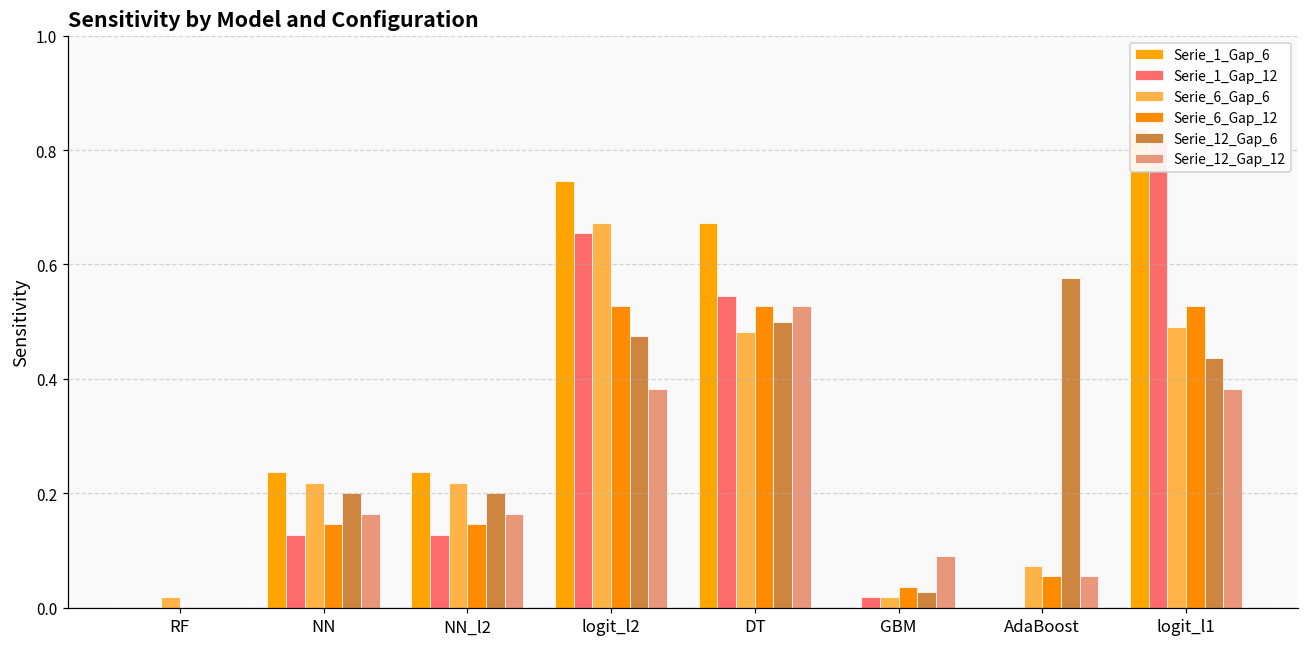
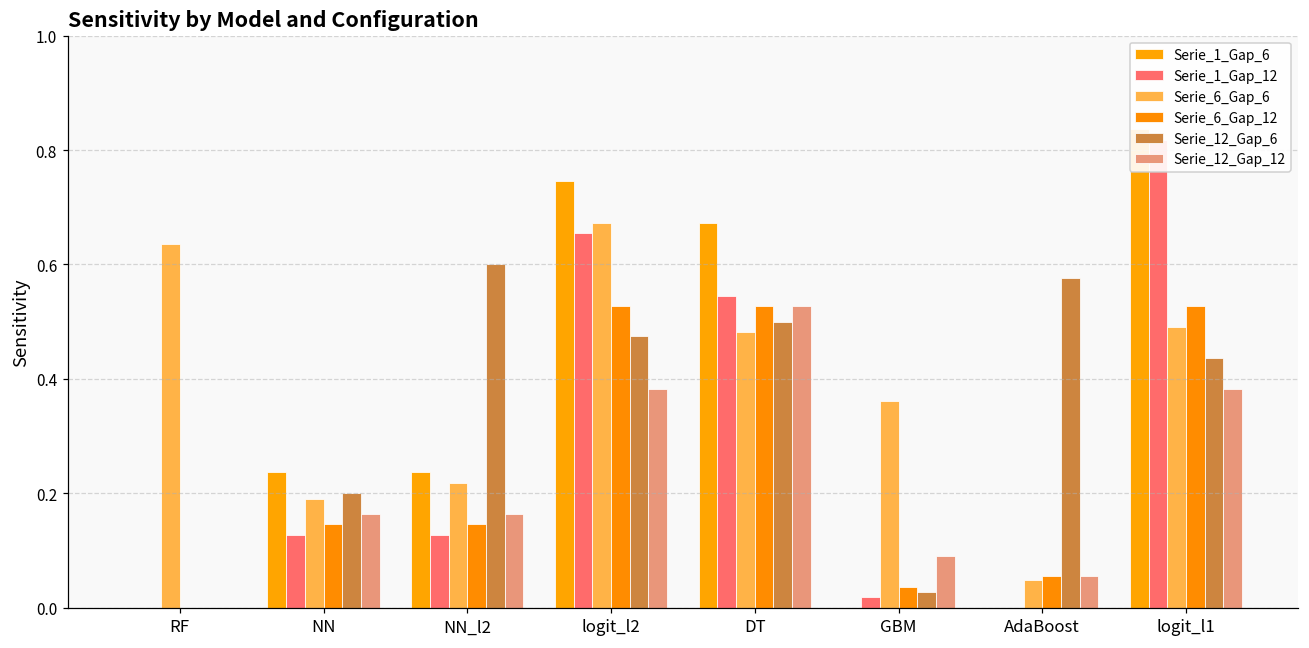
  {
    "Serie_6_Gap_6": {
-     "RF": 0.02,
-     "NN": 0.22,
+     "RF": 0.63,
+     "NN": 0.19,
      "NN_l2": 0.22,
      "logit_l2": 0.67,
      "DT": 0.48,
-     "GBM": 0.02,
-     "AdaBoost": 0.07,
+     "GBM": 0.36,
+     "AdaBoost": 0.05,
      "logit_l1": 0.49
    },
    "Serie_12_Gap_6": {
      "RF": 0.0,
      "NN": 0.2,
-     "NN_l2": 0.2,
+     "NN_l2": 0.6,
      "logit_l2": 0.48,
      "DT": 0.5,
      "GBM": 0.03,
      "AdaBoost": 0.58,
      "logit_l1": 0.44
    }
  }
